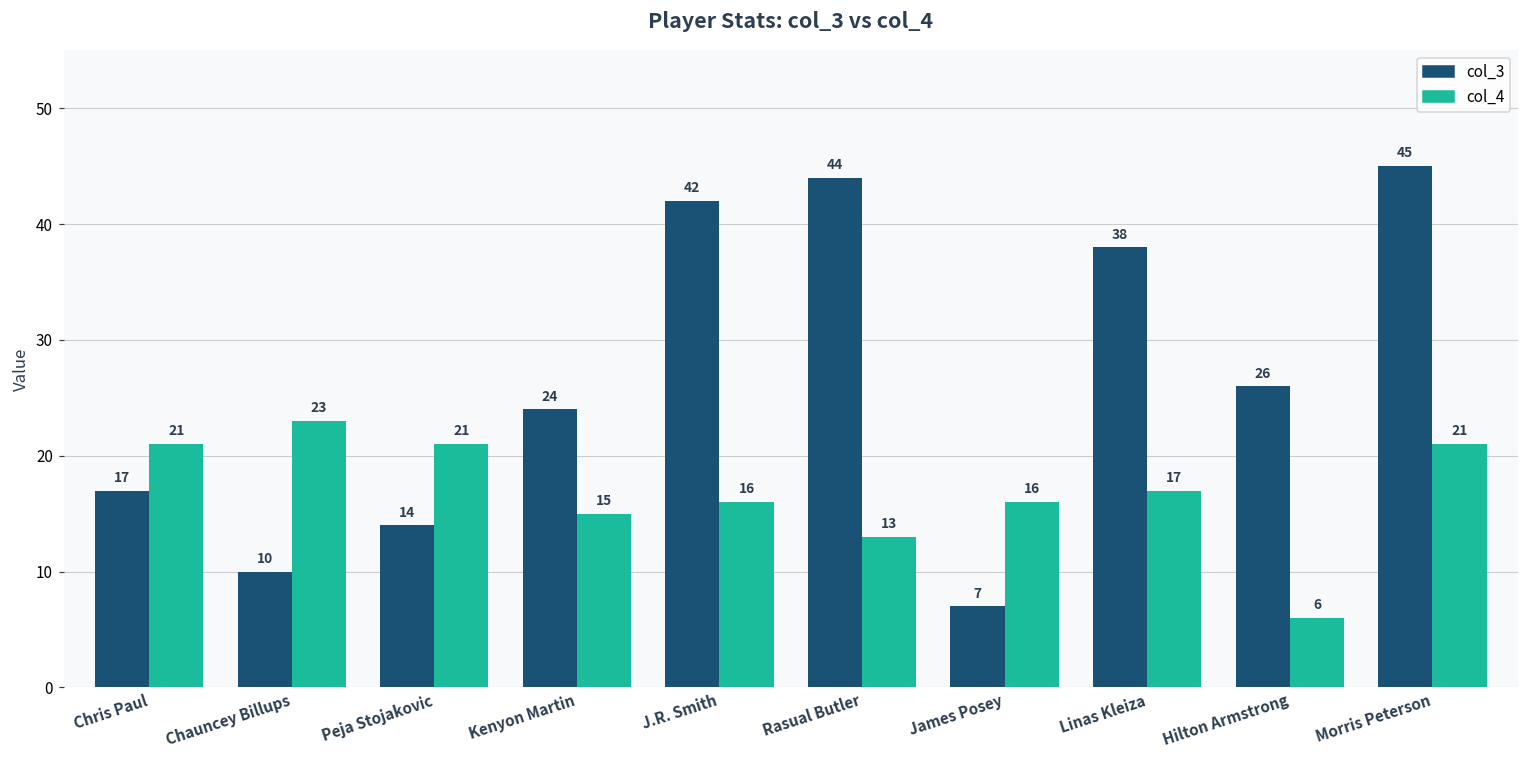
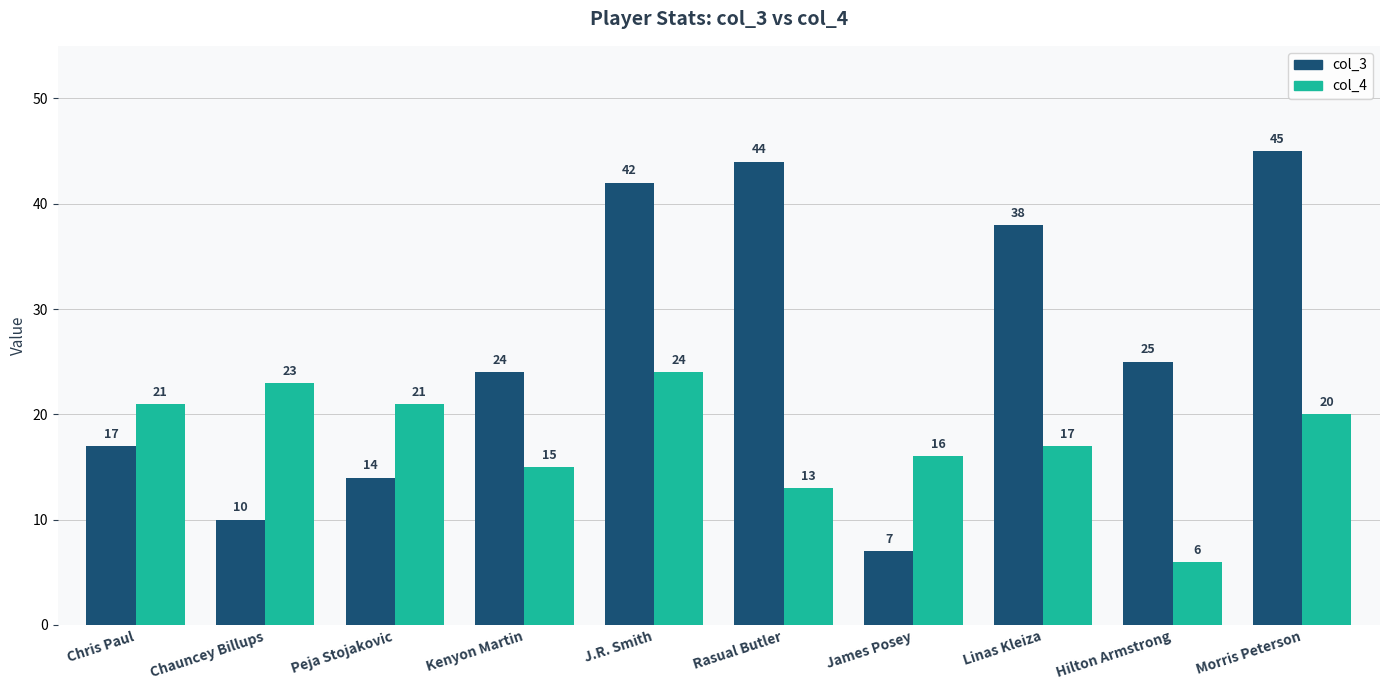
  {
    "col_3": {
      "Chris Paul": 17,
      "Chauncey Billups": 10,
      "Peja Stojakovic": 14,
      "Kenyon Martin": 24,
      "J.R. Smith": 42,
      "Rasual Butler": 44,
      "James Posey": 7,
      "Linas Kleiza": 38,
-     "Hilton Armstrong": 26,
+     "Hilton Armstrong": 25,
      "Morris Peterson": 45
    },
    "col_4": {
      "Chris Paul": 21,
      "Chauncey Billups": 23,
      "Peja Stojakovic": 21,
      "Kenyon Martin": 15,
-     "J.R. Smith": 16,
+     "J.R. Smith": 24,
      "Rasual Butler": 13,
      "James Posey": 16,
      "Linas Kleiza": 17,
      "Hilton Armstrong": 6,
-     "Morris Peterson": 21
+     "Morris Peterson": 20
    }
  }
